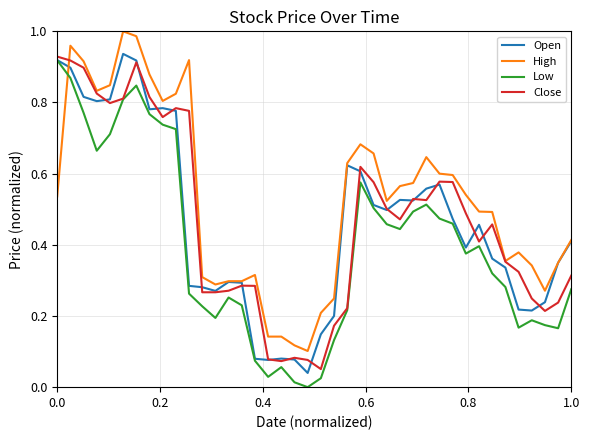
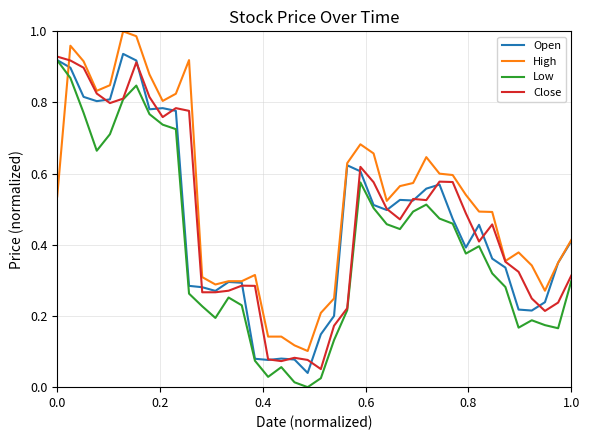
  {
    "High": {
      "0.0": 0.54
    },
    "Low": {
-     "1.0": 0.28
+     "1.0": 0.30
    },
    "Close": {
      "0.0": 0.93,
      "1.0": 0.31
    }
  }
